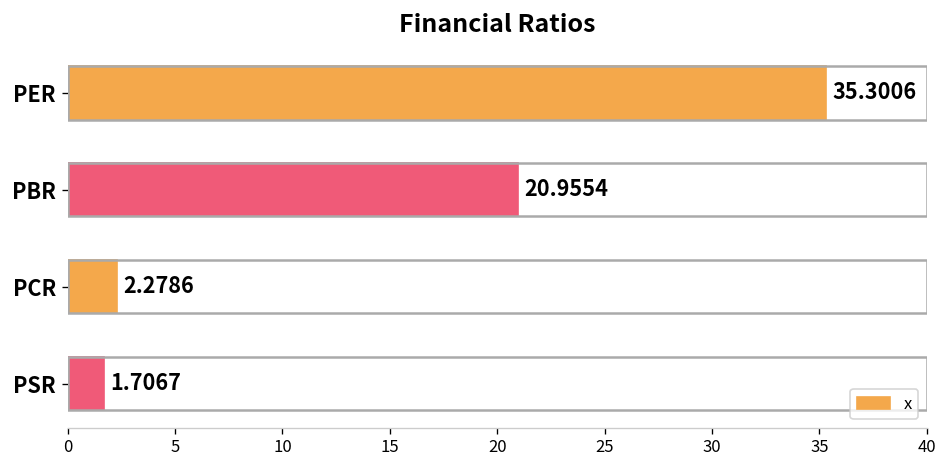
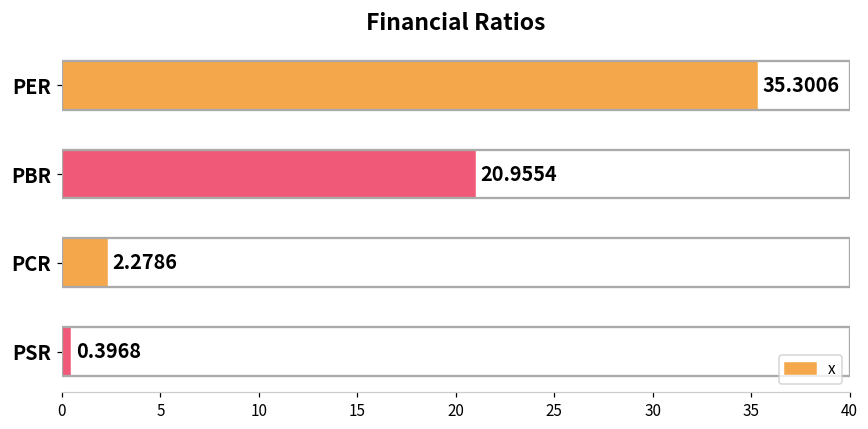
  {
    "PER": 35.3006,
    "PBR": 20.9554,
    "PCR": 2.2786,
-   "PSR": 1.7067
+   "PSR": 0.3968
  }
